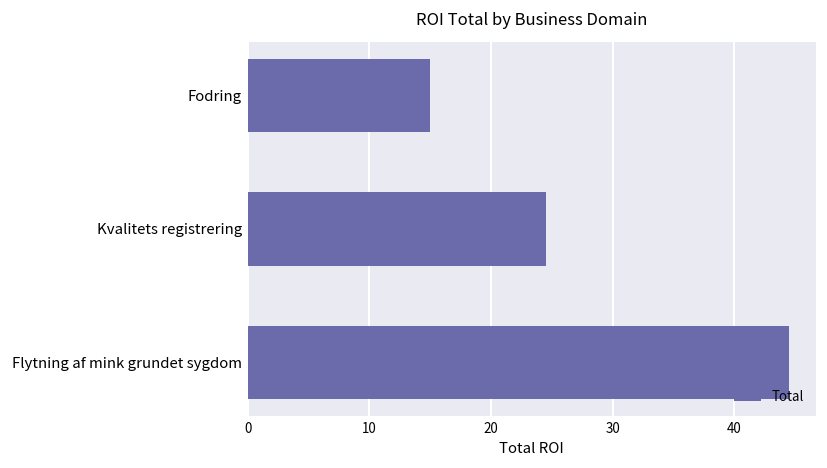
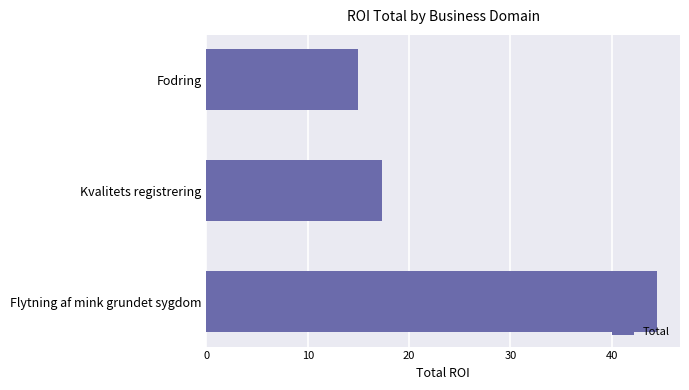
  {
    "Fodring": 15.0,
-   "Kvalitets registrering": 24.5,
+   "Kvalitets registrering": 17.3,
    "Flytning af mink grundet sygdom": 44.5
  }
